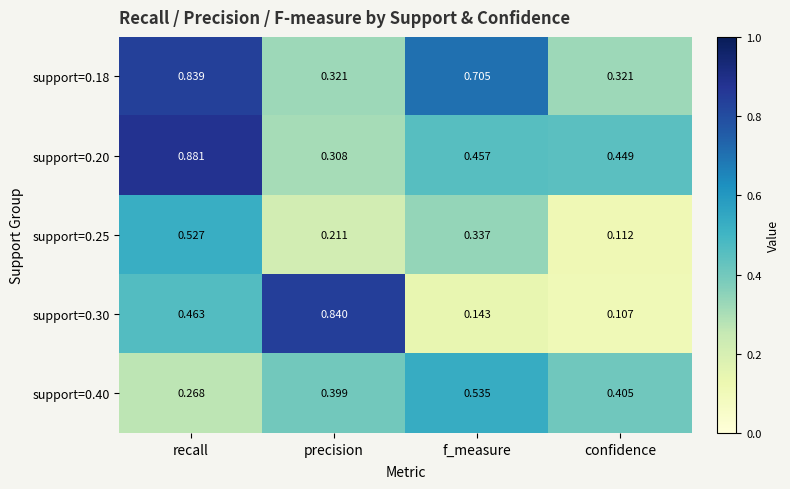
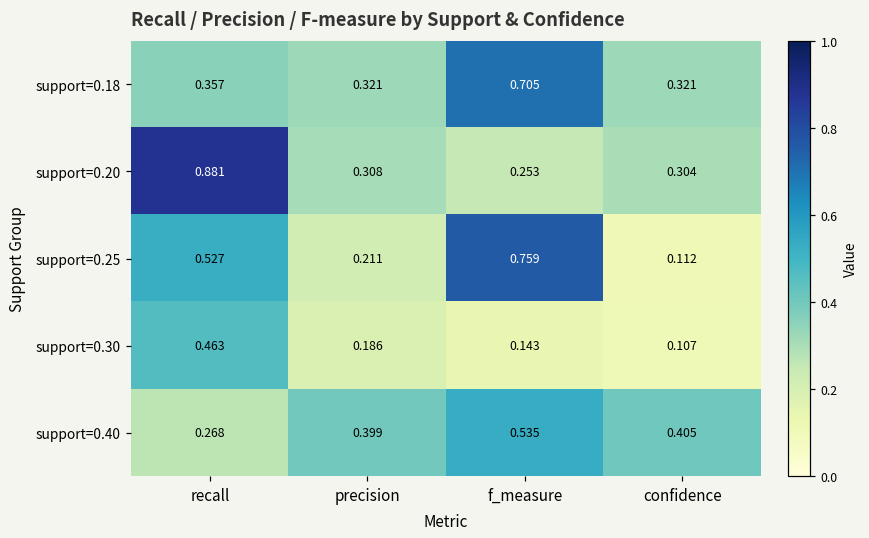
  {
    "support=0.18": {
-     "recall": 0.839,
+     "recall": 0.357,
      "precision": 0.321,
      "f_measure": 0.705,
      "confidence": 0.321
    },
    "support=0.20": {
      "recall": 0.881,
      "precision": 0.308,
-     "f_measure": 0.457,
-     "confidence": 0.449
+     "f_measure": 0.253,
+     "confidence": 0.304
    },
    "support=0.25": {
      "recall": 0.527,
      "precision": 0.211,
-     "f_measure": 0.337,
+     "f_measure": 0.759,
      "confidence": 0.112
    },
    "support=0.30": {
      "recall": 0.463,
-     "precision": 0.840,
+     "precision": 0.186,
      "f_measure": 0.143,
      "confidence": 0.107
    },
    "support=0.40": {
      "recall": 0.268,
      "precision": 0.399,
      "f_measure": 0.535,
      "confidence": 0.405
    }
  }
